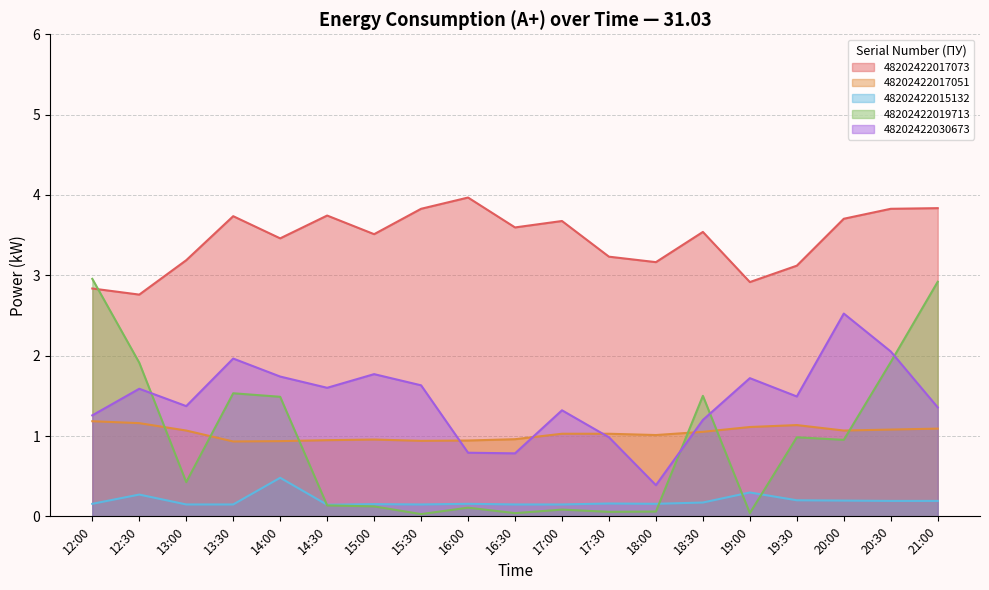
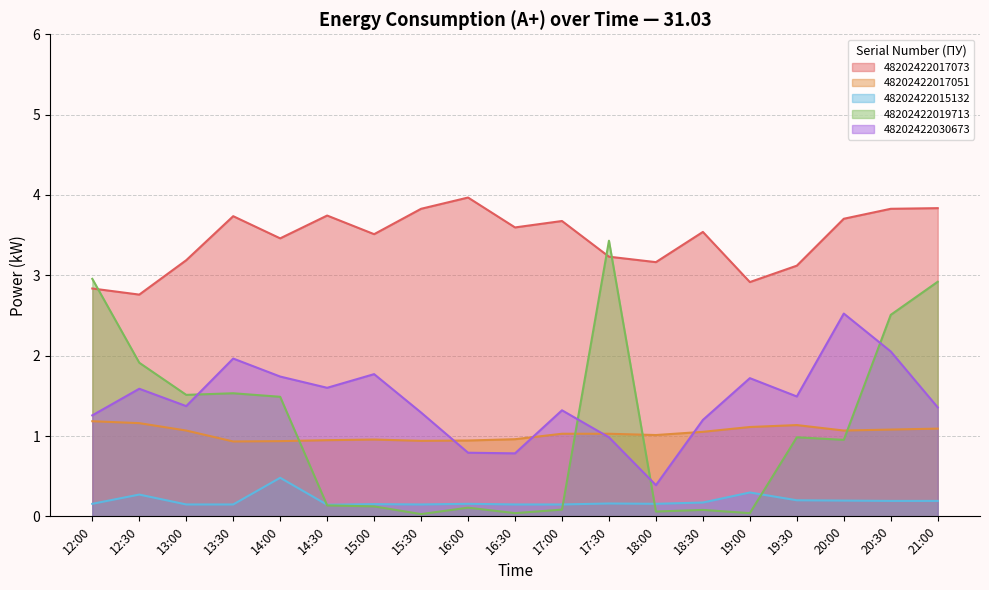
  {
    "48202422015132": {
      "12:00": 0.2,
      "12:30": 0.3,
      "13:00": 0.1,
      "13:30": 0.1,
      "14:00": 0.5,
      "15:30": 0.1,
      "16:00": 0.2,
      "16:30": 0.1,
      "17:00": 0.1,
      "17:30": 0.2,
      "18:00": 0.2,
      "18:30": 0.2,
      "19:00": 0.3,
      "19:30": 0.2,
      "20:00": 0.2,
      "20:30": 0.2,
      "21:00": 0.2
    },
    "48202422019713": {
      "12:00": 3.0,
      "12:30": 1.9,
-     "13:00": 0.4,
+     "13:00": 1.5,
      "13:30": 1.5,
      "14:00": 1.5,
      "15:30": 0.0,
      "16:00": 0.1,
      "16:30": 0.0,
      "17:00": 0.1,
-     "17:30": 0.1,
+     "17:30": 3.4,
      "18:00": 0.1,
-     "18:30": 1.5,
+     "18:30": 0.1,
      "19:00": 0.0,
      "19:30": 1.0,
      "20:00": 1.0,
-     "20:30": 1.9,
+     "20:30": 2.5,
      "21:00": 2.9
    },
    "48202422030673": {
      "12:00": 1.3,
      "12:30": 1.6,
      "13:00": 1.4,
      "13:30": 2.0,
      "14:00": 1.7,
      "14:30": 1.6,
      "15:00": 1.8,
-     "15:30": 1.6,
+     "15:30": 1.3,
      "16:00": 0.8,
      "16:30": 0.8,
      "17:00": 1.3,
      "17:30": 1.0,
      "18:00": 0.4,
      "18:30": 1.2,
      "19:00": 1.7,
      "19:30": 1.5,
      "20:00": 2.5,
      "20:30": 2.1,
      "21:00": 1.4
    }
  }
